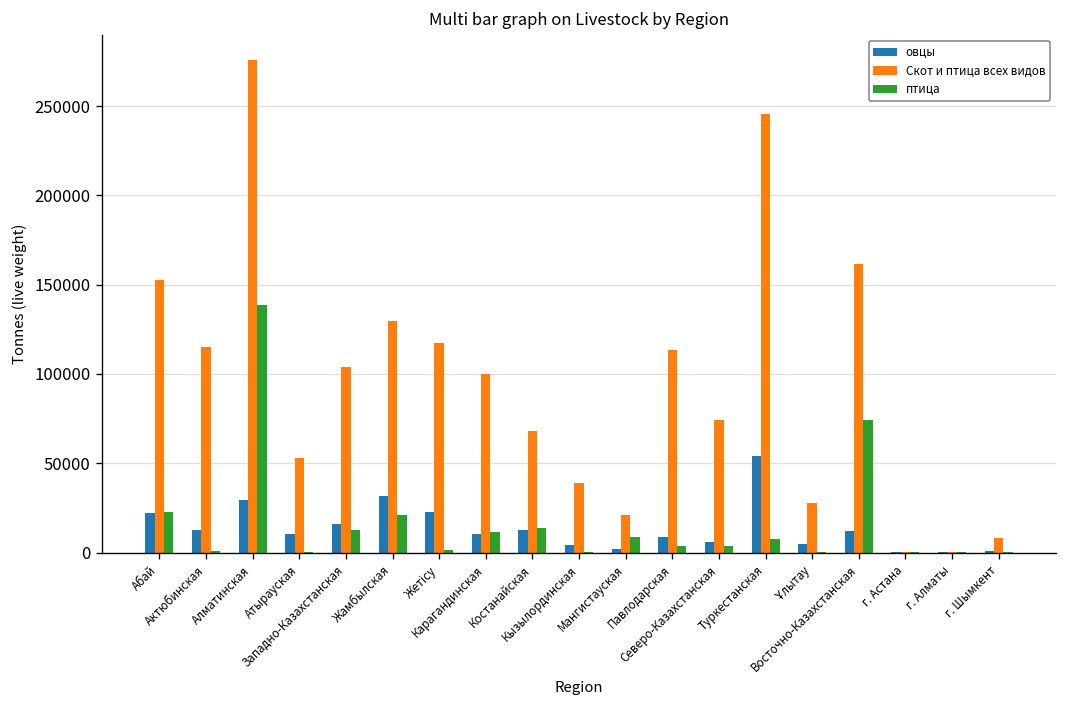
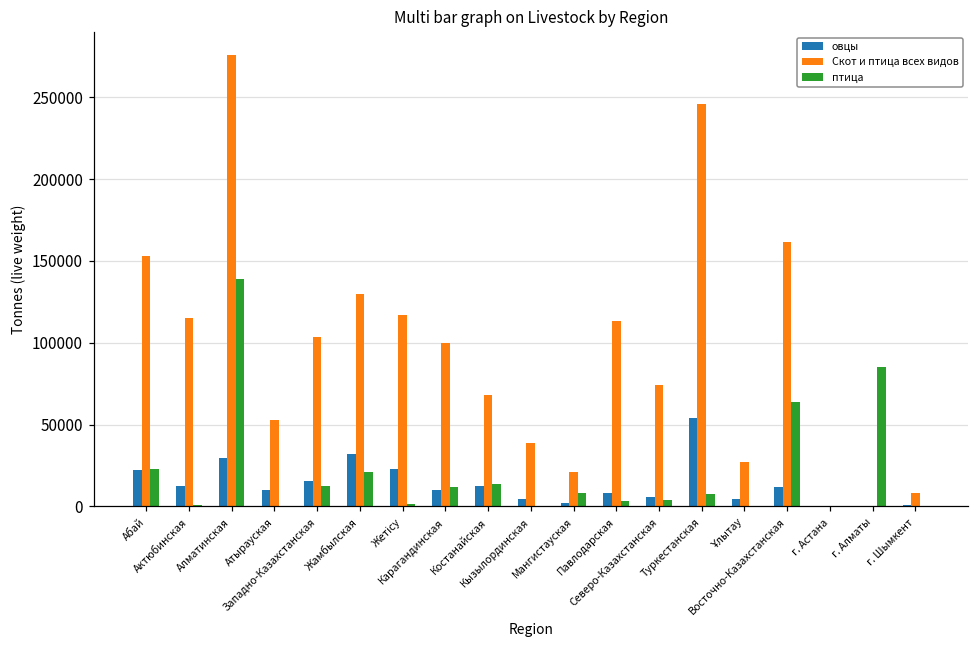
  {
    "овцы": {
      "Абай": 22000,
      "Актюбинская": 12000,
      "Алматинская": 30000,
      "Атырауская": 10000,
      "Западно-Казахстанская": 16000,
      "Жамбылская": 32000,
      "Жетісу": 23000,
      "Карагандинская": 10000,
      "Костанайская": 13000,
      "Кызылординская": 4000,
      "Мангистауская": 2000,
      "Павлодарская": 8000,
      "Северо-Казахстанская": 6000,
      "Туркестанская": 54000,
      "Ұлытау": 5000,
      "Восточно-Казахстанская": 12000
    },
    "Скот и птица всех видов": {
      "Абай": 153000,
      "Актюбинская": 115000,
      "Алматинская": 276000,
      "Атырауская": 53000,
      "Западно-Казахстанская": 104000,
      "Жамбылская": 130000,
      "Жетісу": 117000,
      "Карагандинская": 100000,
      "Костанайская": 68000,
      "Кызылординская": 39000,
      "Мангистауская": 21000,
      "Павлодарская": 113000,
      "Северо-Казахстанская": 74000,
      "Туркестанская": 246000,
      "Ұлытау": 27000,
      "Восточно-Казахстанская": 161000,
      "г. Шымкент": 8000
    },
    "птица": {
      "Абай": 23000,
      "Алматинская": 139000,
      "Западно-Казахстанская": 13000,
      "Жамбылская": 21000,
      "Карагандинская": 12000,
      "Костанайская": 14000,
      "Мангистауская": 9000,
      "Павлодарская": 3000,
      "Северо-Казахстанская": 4000,
      "Туркестанская": 7000,
-     "Восточно-Казахстанская": 74000,
-     "г. Алматы": 0
+     "Восточно-Казахстанская": 64000,
+     "г. Алматы": 85000
    }
  }
